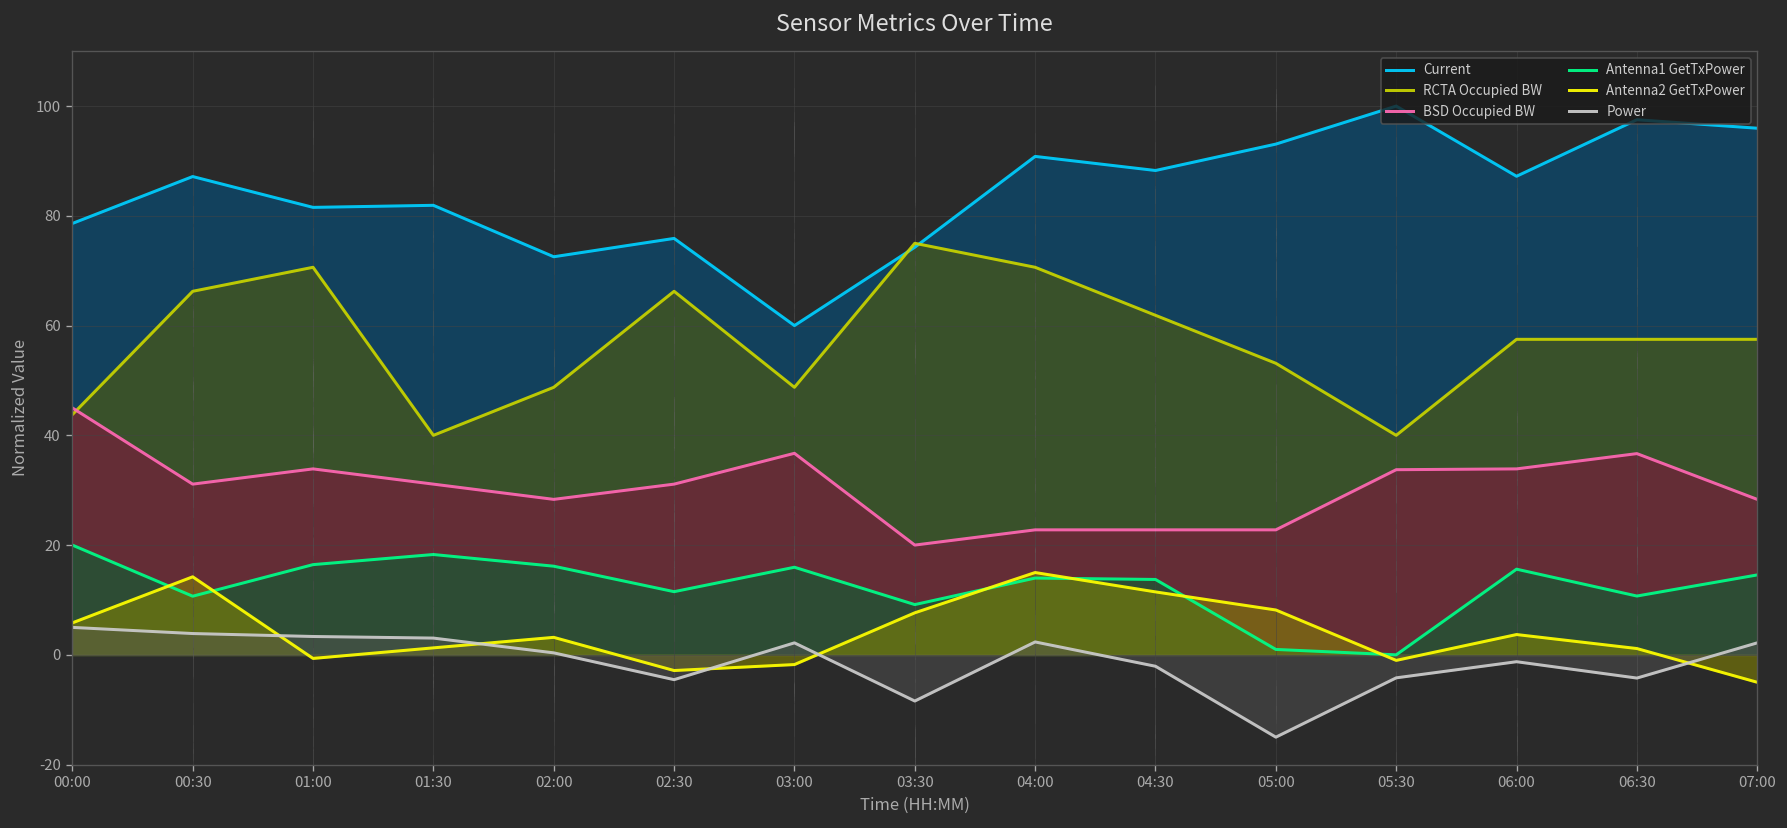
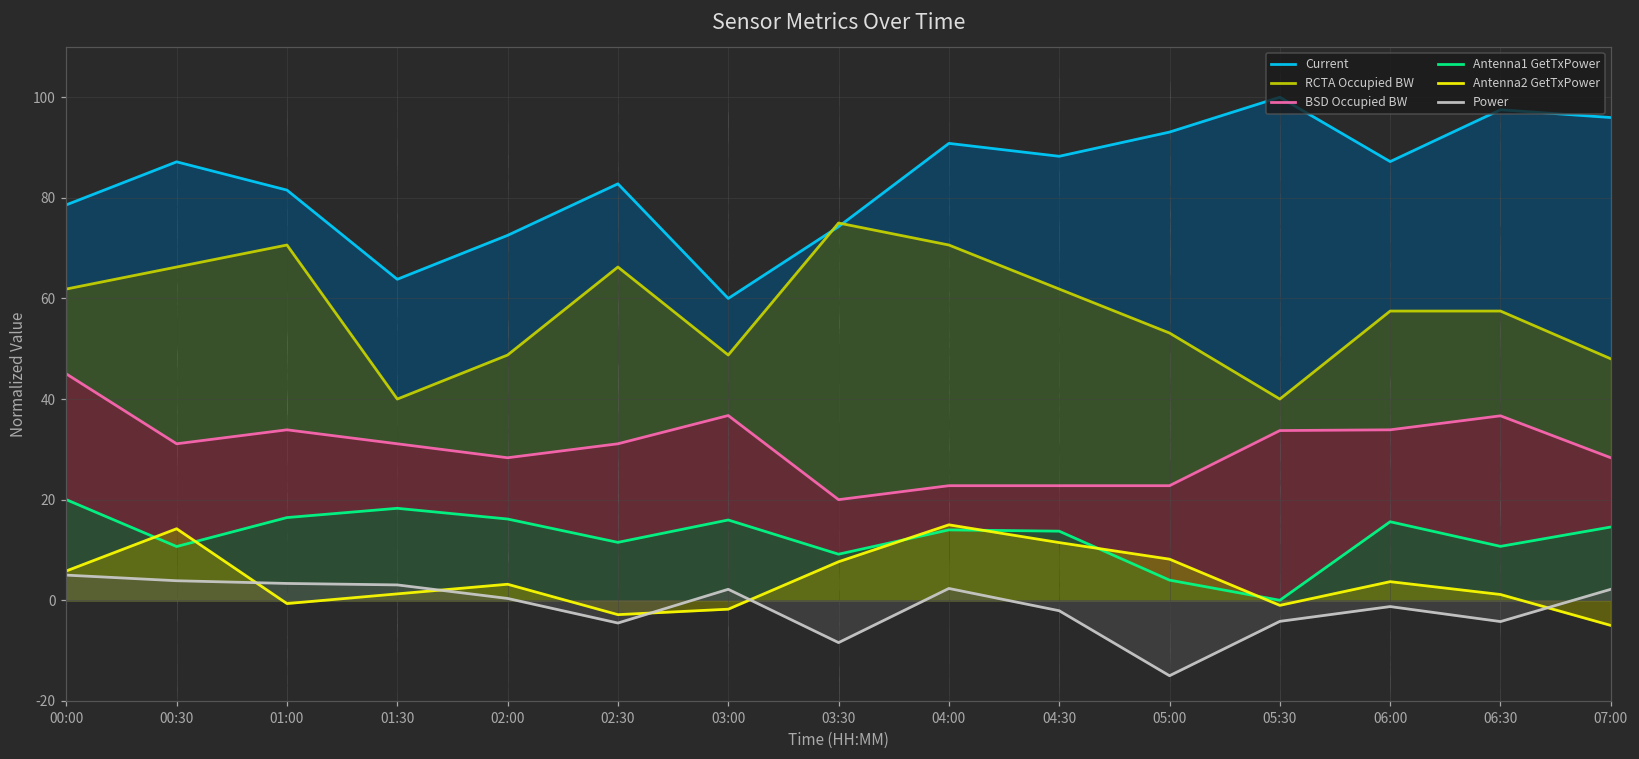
  {
    "Current": {
      "01:00": 82,
-     "01:30": 82,
+     "01:30": 64,
      "02:00": 73,
-     "02:30": 76,
+     "02:30": 83,
      "03:00": 60,
      "04:30": 88,
      "06:00": 87,
      "06:30": 98,
      "07:00": 96
    },
    "RCTA Occupied BW": {
-     "00:00": 44,
+     "00:00": 62,
      "00:30": 66,
      "01:00": 71,
      "01:30": 40,
      "02:00": 49,
      "04:00": 71,
      "04:30": 62,
      "05:00": 53,
      "06:00": 57,
      "06:30": 57,
-     "07:00": 57
+     "07:00": 48
    },
    "BSD Occupied BW": {
      "00:00": 45,
      "01:30": 31,
      "02:00": 28,
      "02:30": 31,
      "03:00": 37,
      "03:30": 20,
      "04:00": 23,
      "04:30": 23,
      "05:30": 34,
      "07:00": 28
    },
    "Antenna1 GetTxPower": {
      "00:00": 20,
      "00:30": 11,
      "01:00": 16,
      "02:00": 16,
      "03:00": 16,
      "03:30": 9,
-     "05:00": 1,
+     "05:00": 4,
      "06:00": 16,
      "07:00": 15
    },
    "Antenna2 GetTxPower": {
      "07:00": -5
    },
    "Power": {
      "02:30": -5,
      "03:30": -8,
      "05:30": -4,
      "06:00": -1
    }
  }
